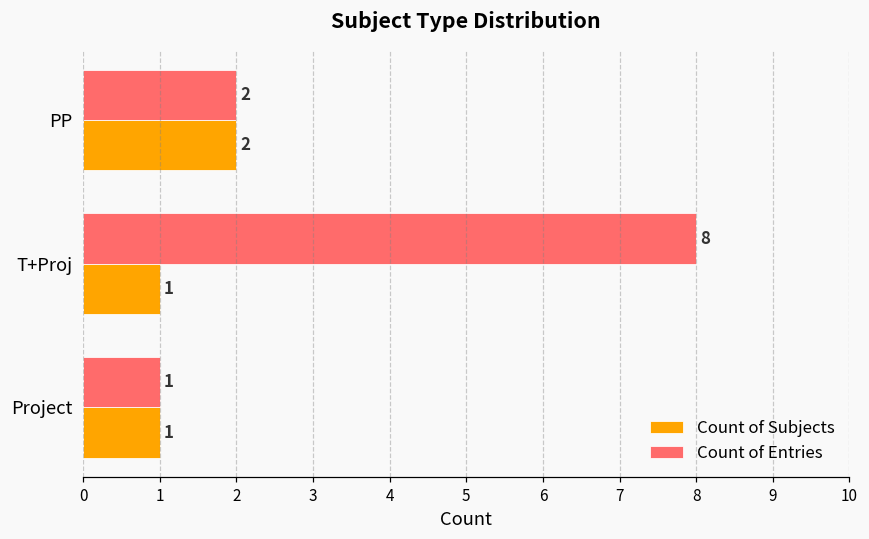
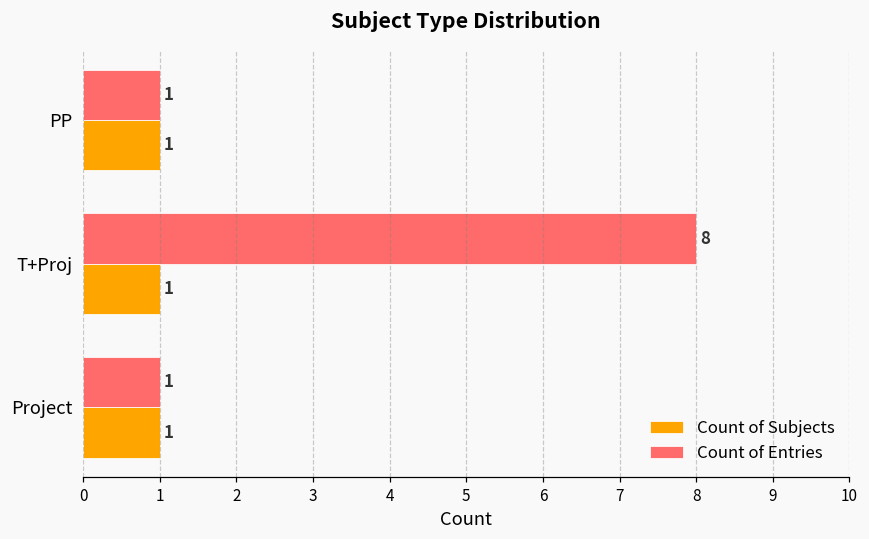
  {
    "Count of Subjects": {
-     "PP": 2,
+     "PP": 1,
      "T+Proj": 1,
      "Project": 1
    },
    "Count of Entries": {
-     "PP": 2,
+     "PP": 1,
      "T+Proj": 8,
      "Project": 1
    }
  }
